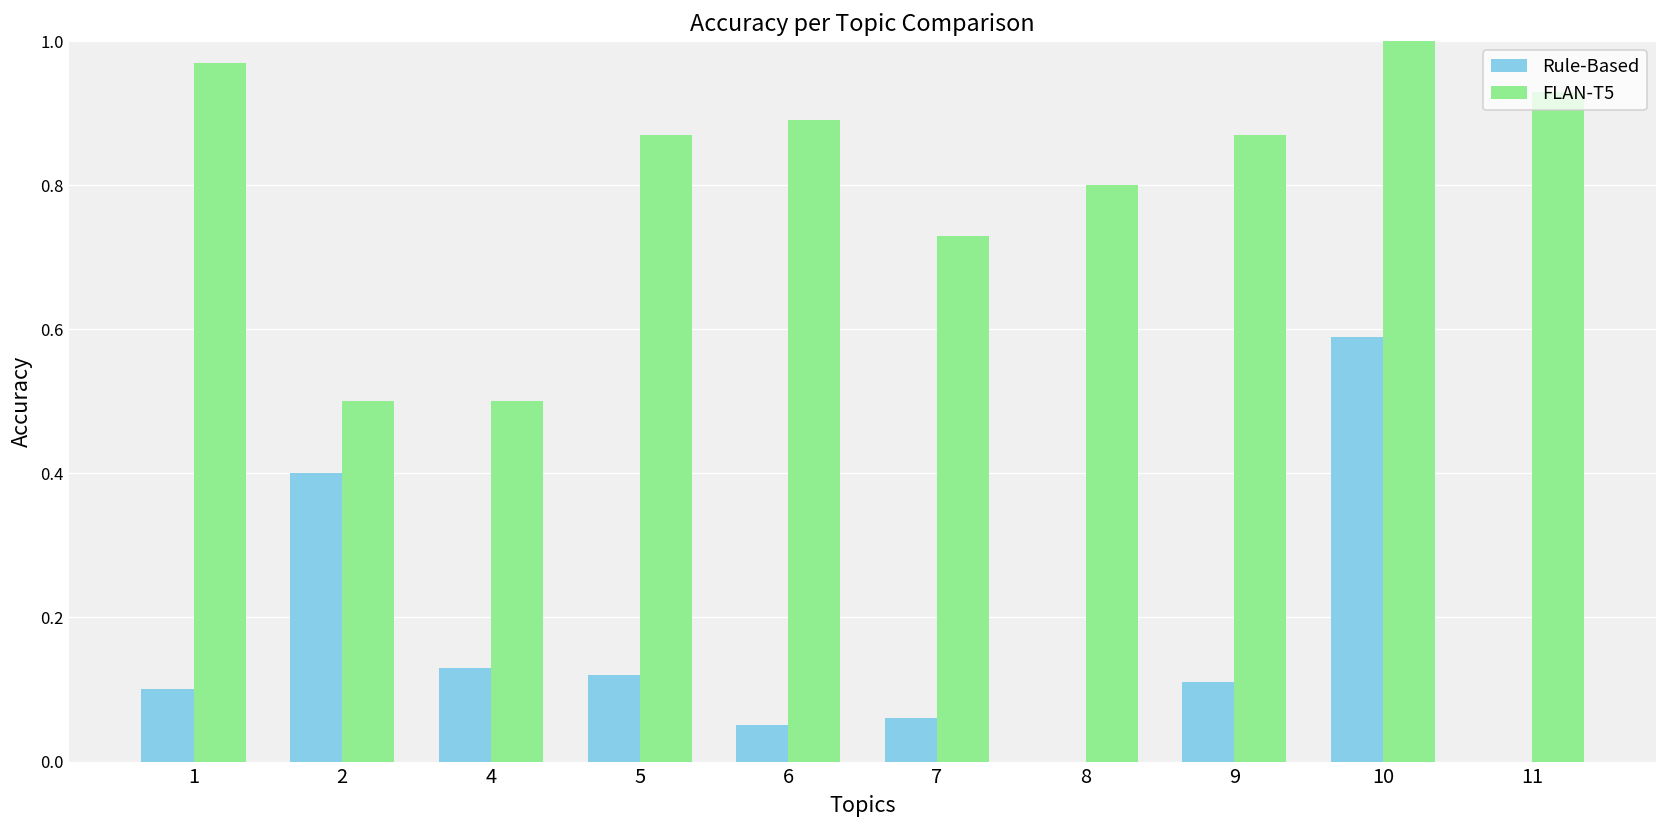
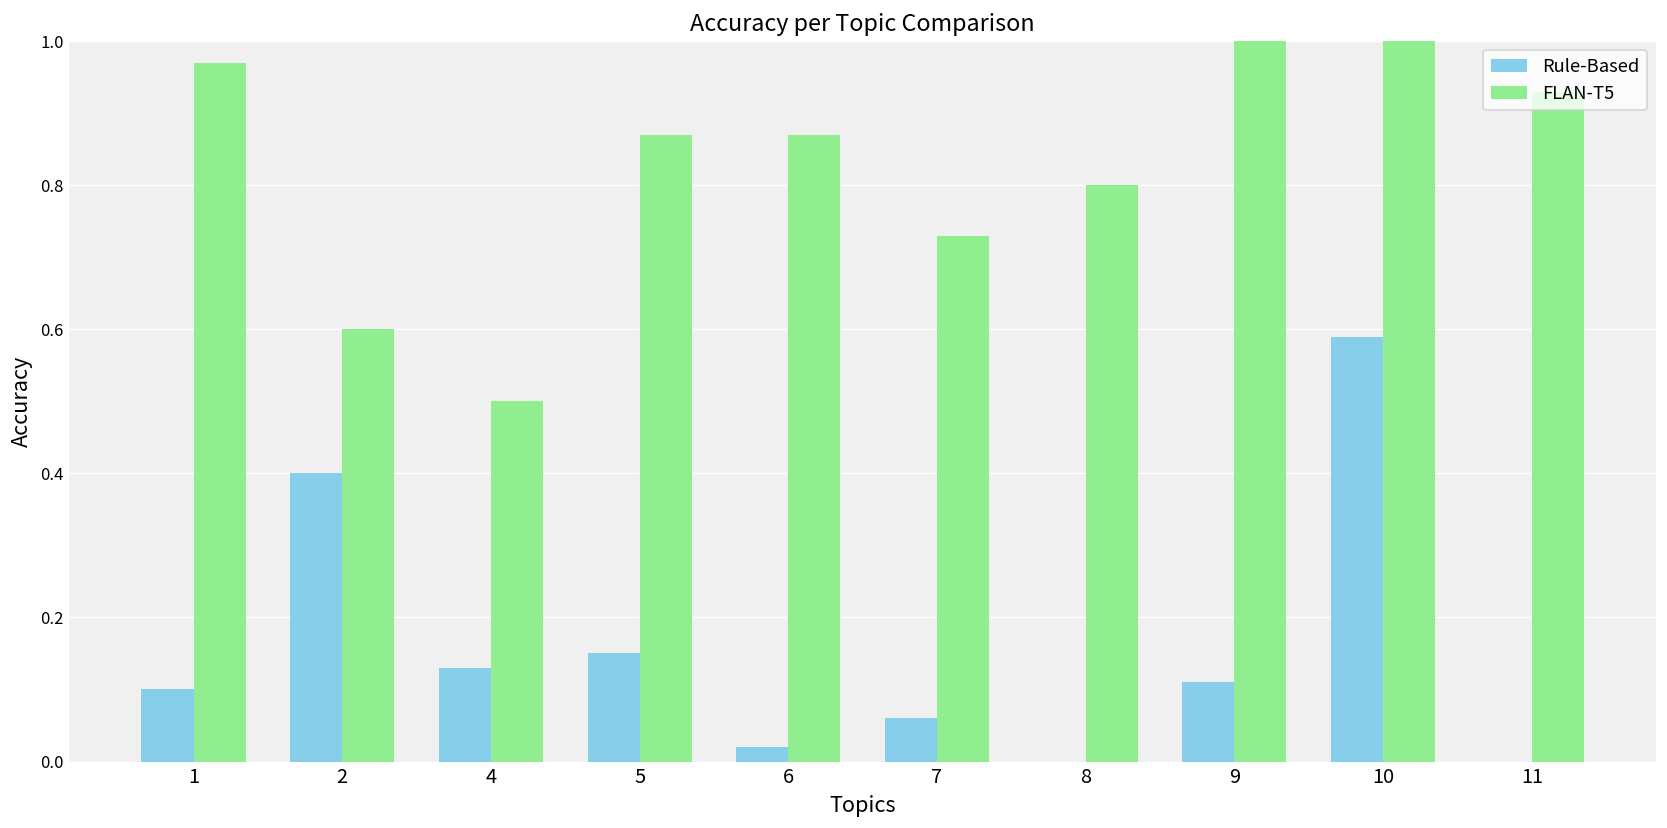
  {
    "Rule-Based": {
      "1": 0.10,
      "2": 0.40,
      "4": 0.13,
-     "5": 0.12,
-     "6": 0.05,
+     "5": 0.15,
+     "6": 0.02,
      "7": 0.06,
      "8": 0.00,
      "9": 0.11,
      "10": 0.59,
      "11": 0.00
    },
    "FLAN-T5": {
      "1": 0.97,
-     "2": 0.5,
+     "2": 0.6,
      "4": 0.50,
      "5": 0.87,
-     "6": 0.89,
+     "6": 0.87,
      "7": 0.73,
      "8": 0.80,
-     "9": 0.87,
+     "9": 1.00,
      "10": 1.00
    }
  }
